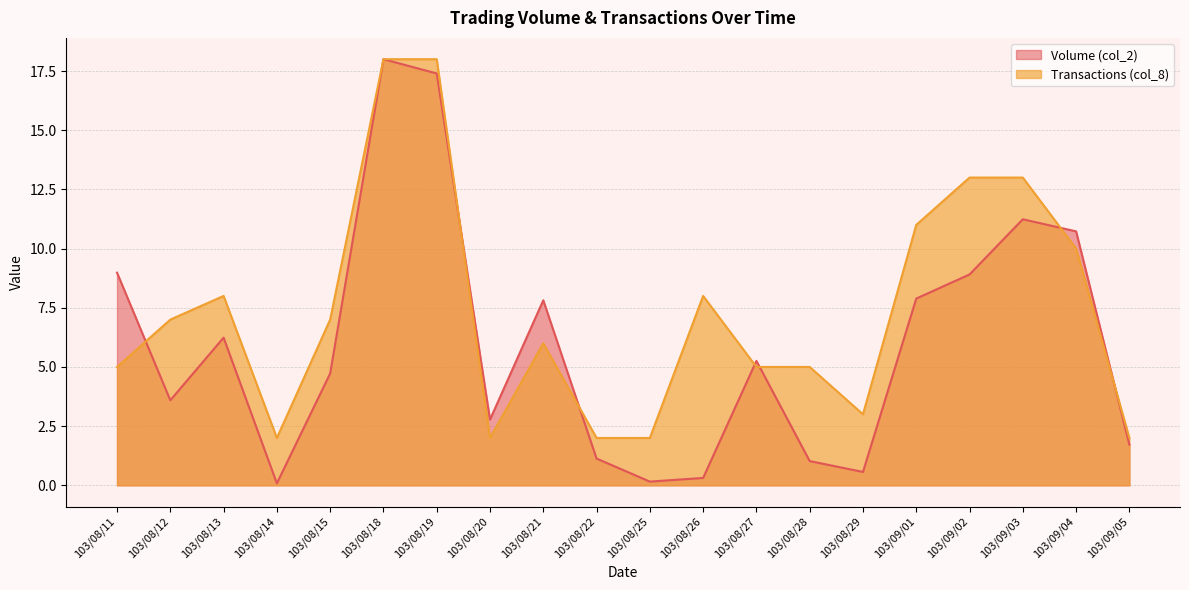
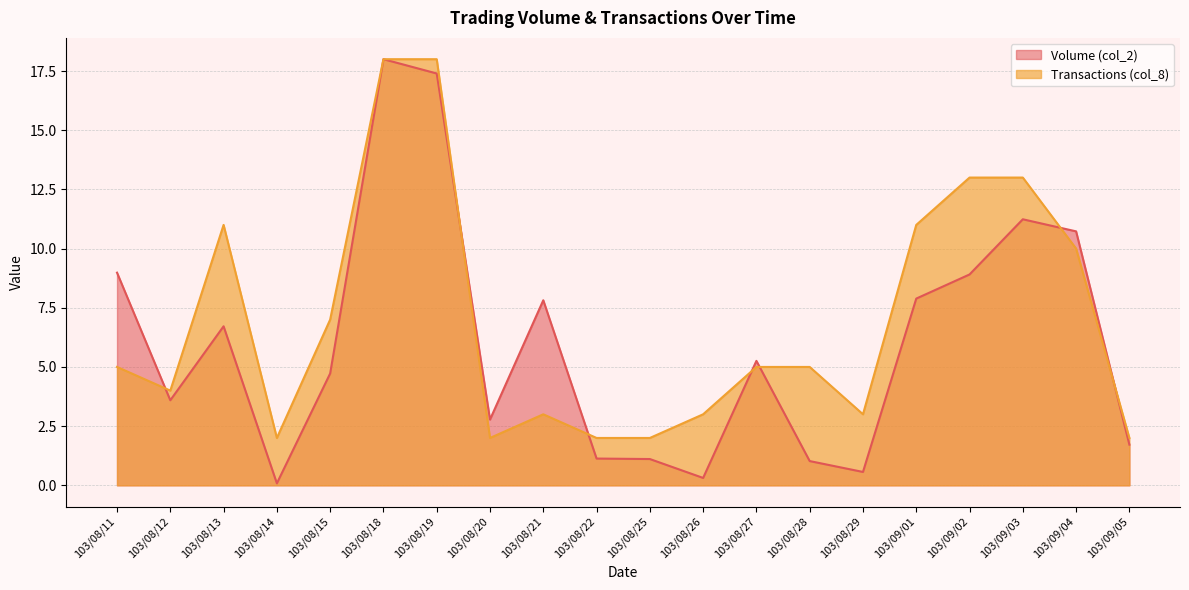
  {
    "Volume (col_2)": {
      "103/08/11": 9.0,
      "103/08/12": 3.6,
-     "103/08/13": 6.2,
+     "103/08/13": 6.7,
      "103/08/14": 0.1,
      "103/08/15": 4.7,
      "103/08/19": 17.4,
      "103/08/20": 2.8,
      "103/08/21": 7.8,
      "103/08/22": 1.1,
-     "103/08/25": 0.2,
+     "103/08/25": 1.1,
      "103/08/26": 0.3,
      "103/08/27": 5.3,
      "103/08/28": 1.0,
      "103/08/29": 0.6,
      "103/09/01": 7.9,
      "103/09/02": 8.9,
      "103/09/03": 11.2,
      "103/09/04": 10.7,
      "103/09/05": 1.7
    },
    "Transactions (col_8)": {
      "103/08/11": 5,
-     "103/08/12": 7,
-     "103/08/13": 8,
+     "103/08/12": 4,
+     "103/08/13": 11,
      "103/08/14": 2,
      "103/08/15": 7,
      "103/08/19": 18,
      "103/08/20": 2,
-     "103/08/21": 6,
+     "103/08/21": 3,
      "103/08/22": 2,
      "103/08/25": 2,
-     "103/08/26": 8,
+     "103/08/26": 3,
      "103/08/27": 5,
      "103/08/28": 5,
      "103/08/29": 3,
      "103/09/01": 11,
      "103/09/02": 13,
      "103/09/03": 13,
      "103/09/04": 10,
      "103/09/05": 2
    }
  }
